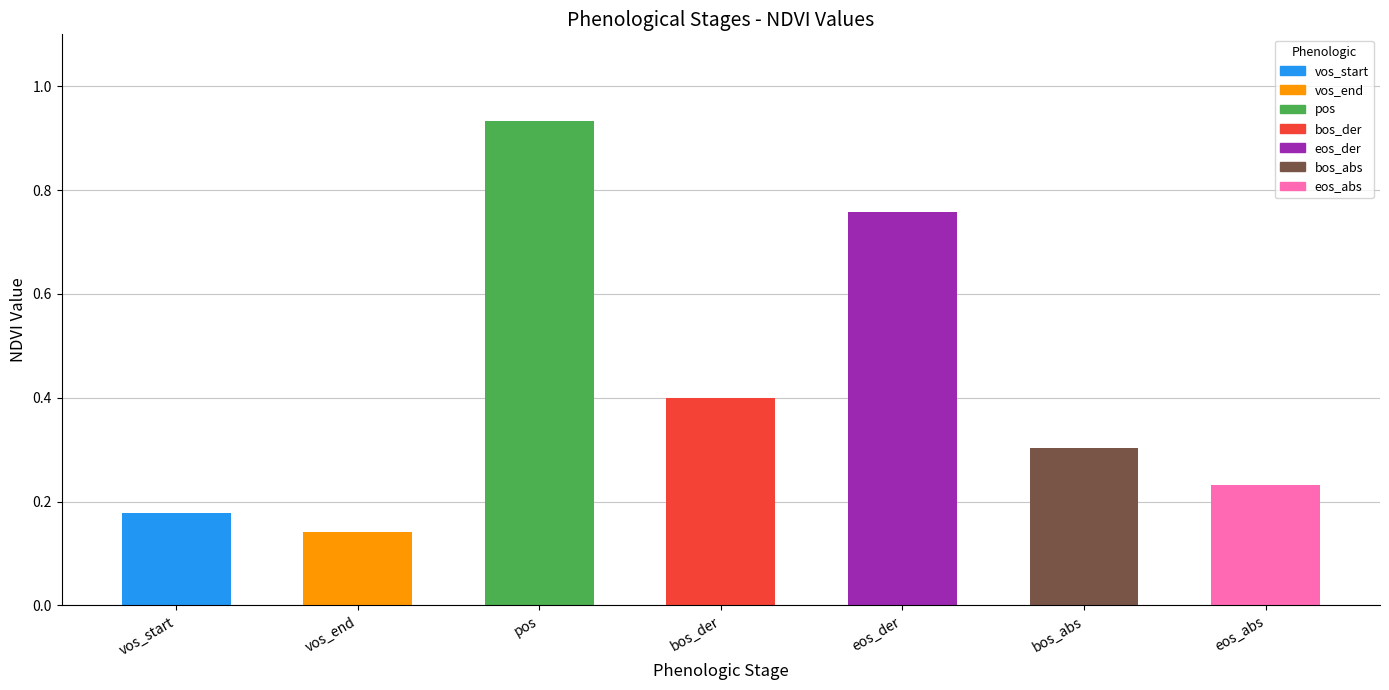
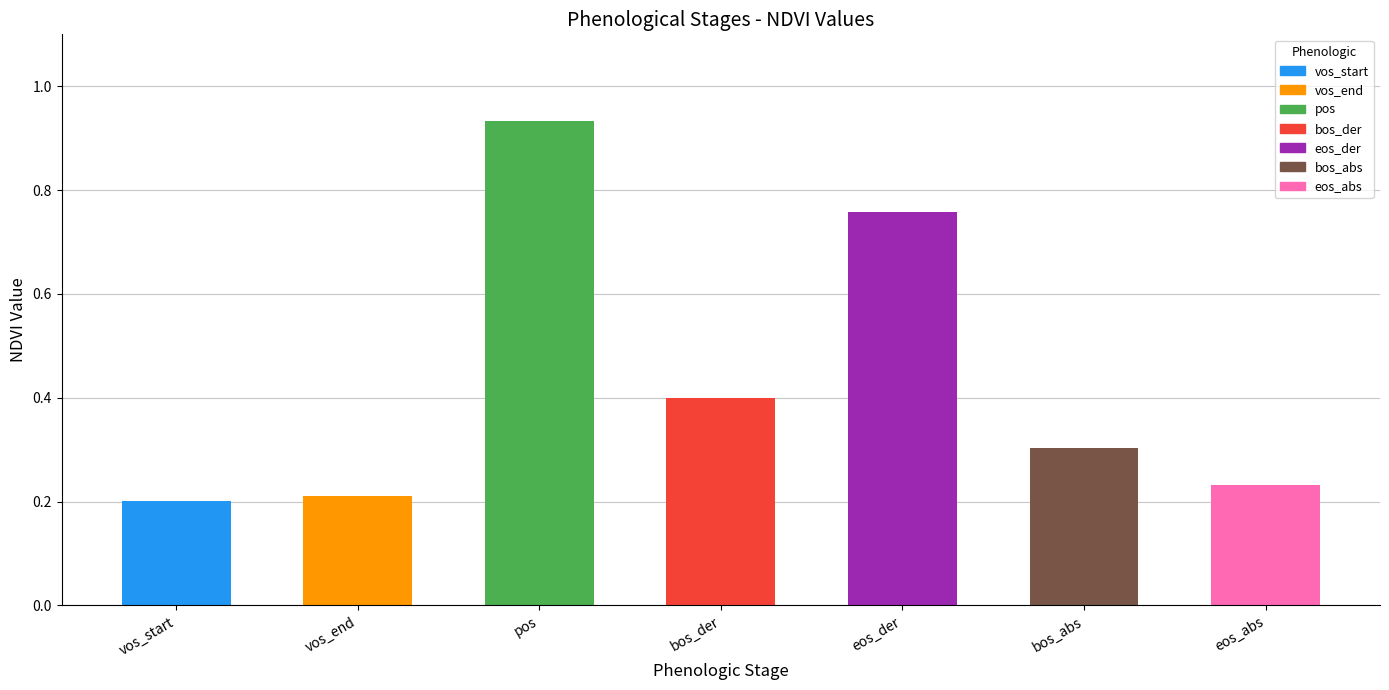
  {
-   "vos_start": 0.18,
-   "vos_end": 0.14,
+   "vos_start": 0.20,
+   "vos_end": 0.21,
    "pos": 0.93,
    "bos_der": 0.40,
    "eos_der": 0.76,
    "bos_abs": 0.30,
    "eos_abs": 0.23
  }
